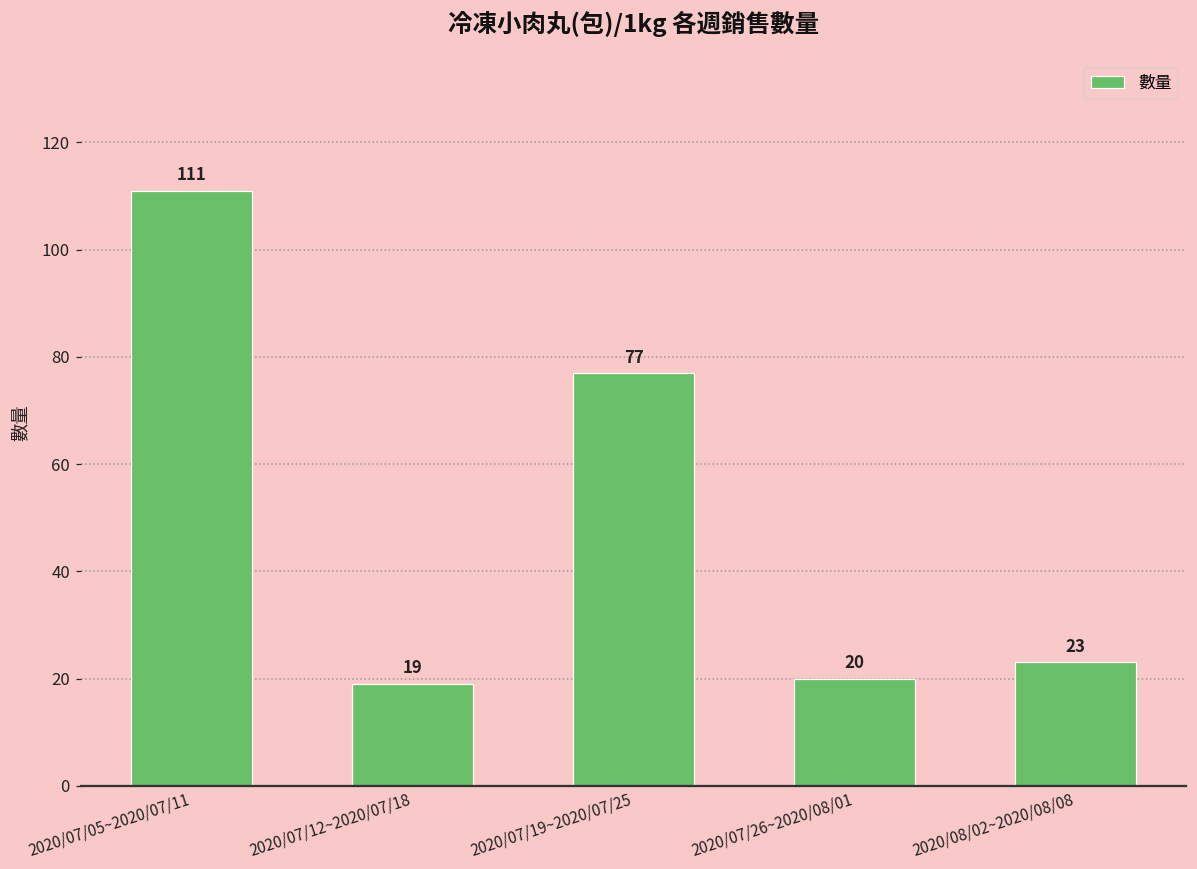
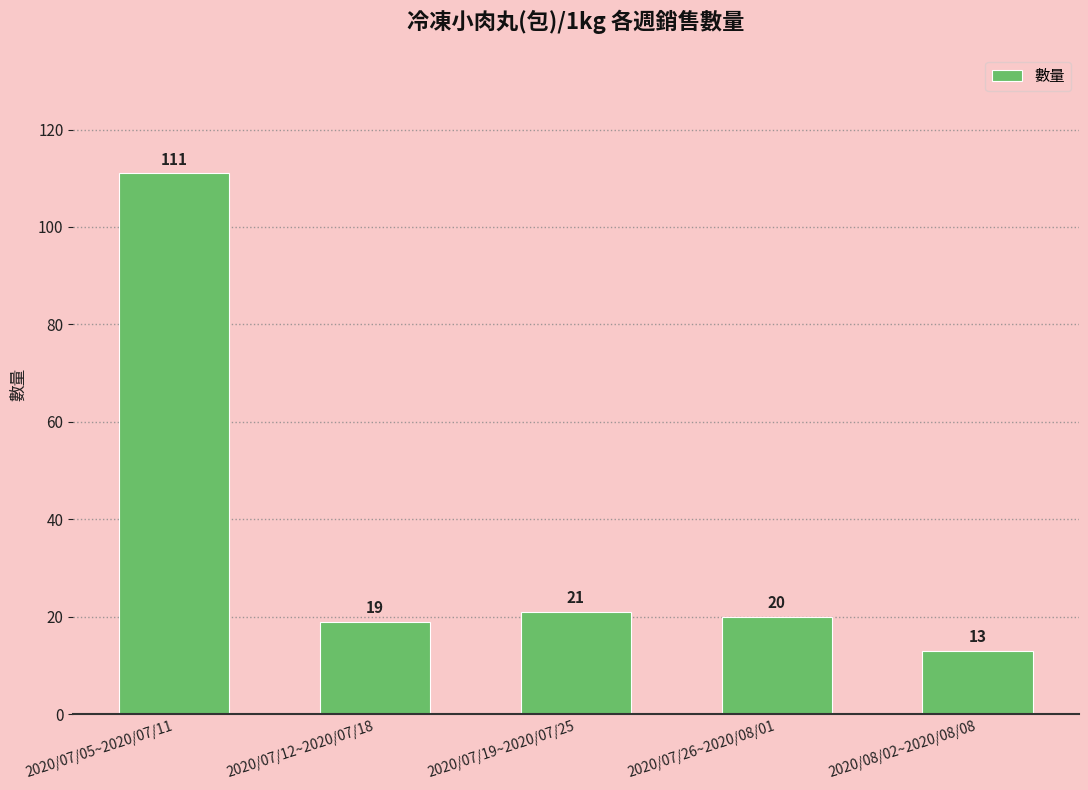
  {
    "2020/07/05~2020/07/11": 111,
    "2020/07/12~2020/07/18": 19,
-   "2020/07/19~2020/07/25": 77,
+   "2020/07/19~2020/07/25": 21,
    "2020/07/26~2020/08/01": 20,
-   "2020/08/02~2020/08/08": 23
+   "2020/08/02~2020/08/08": 13
  }
